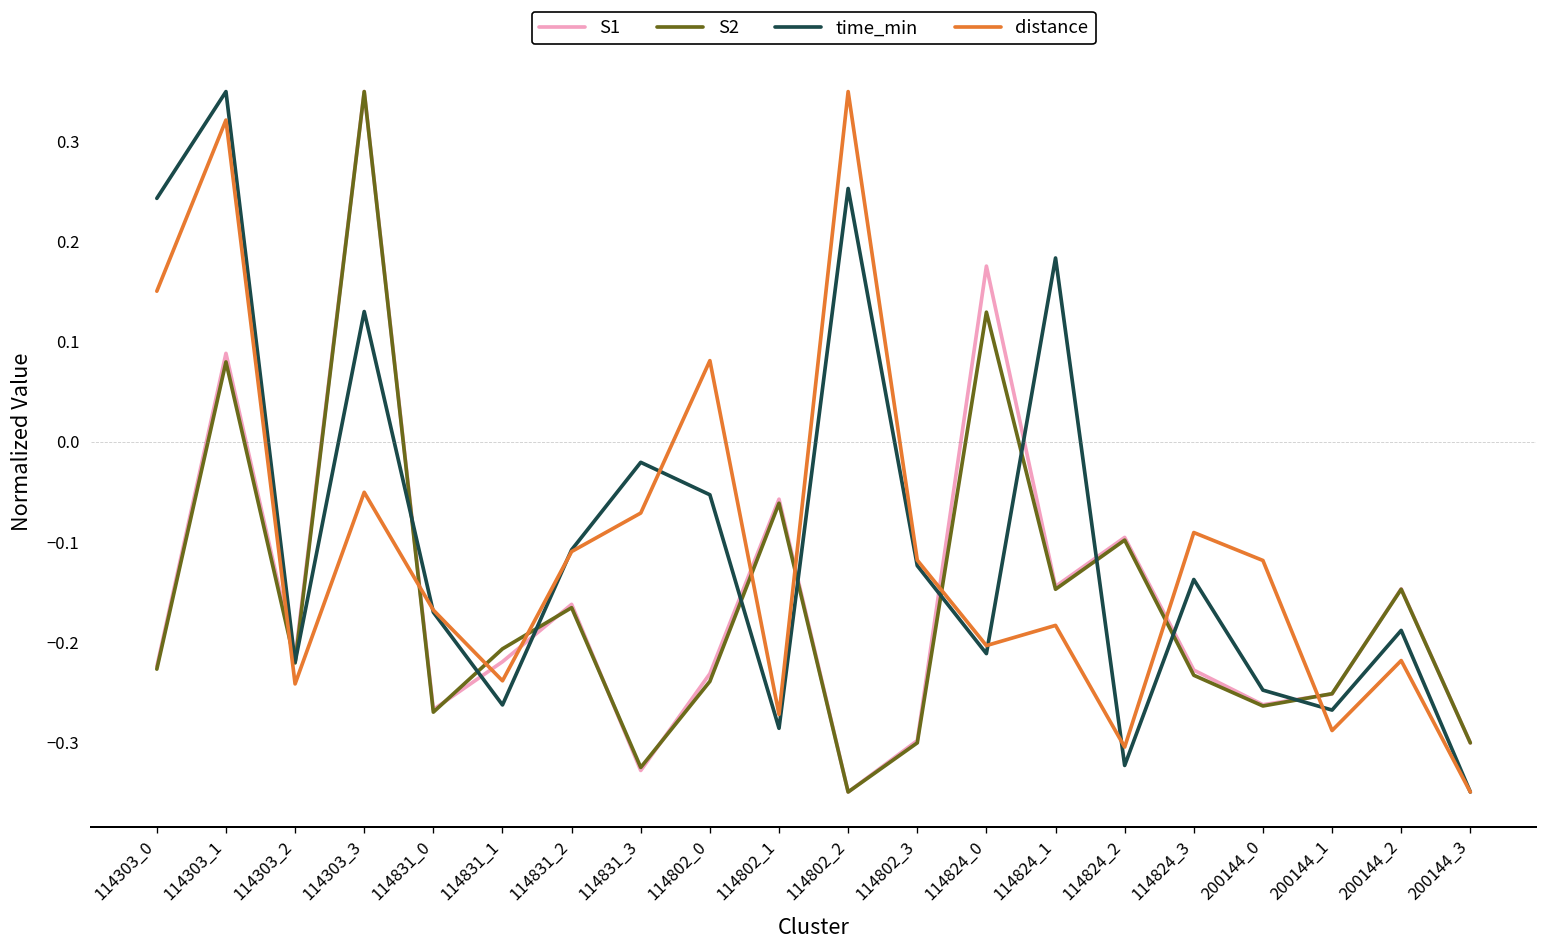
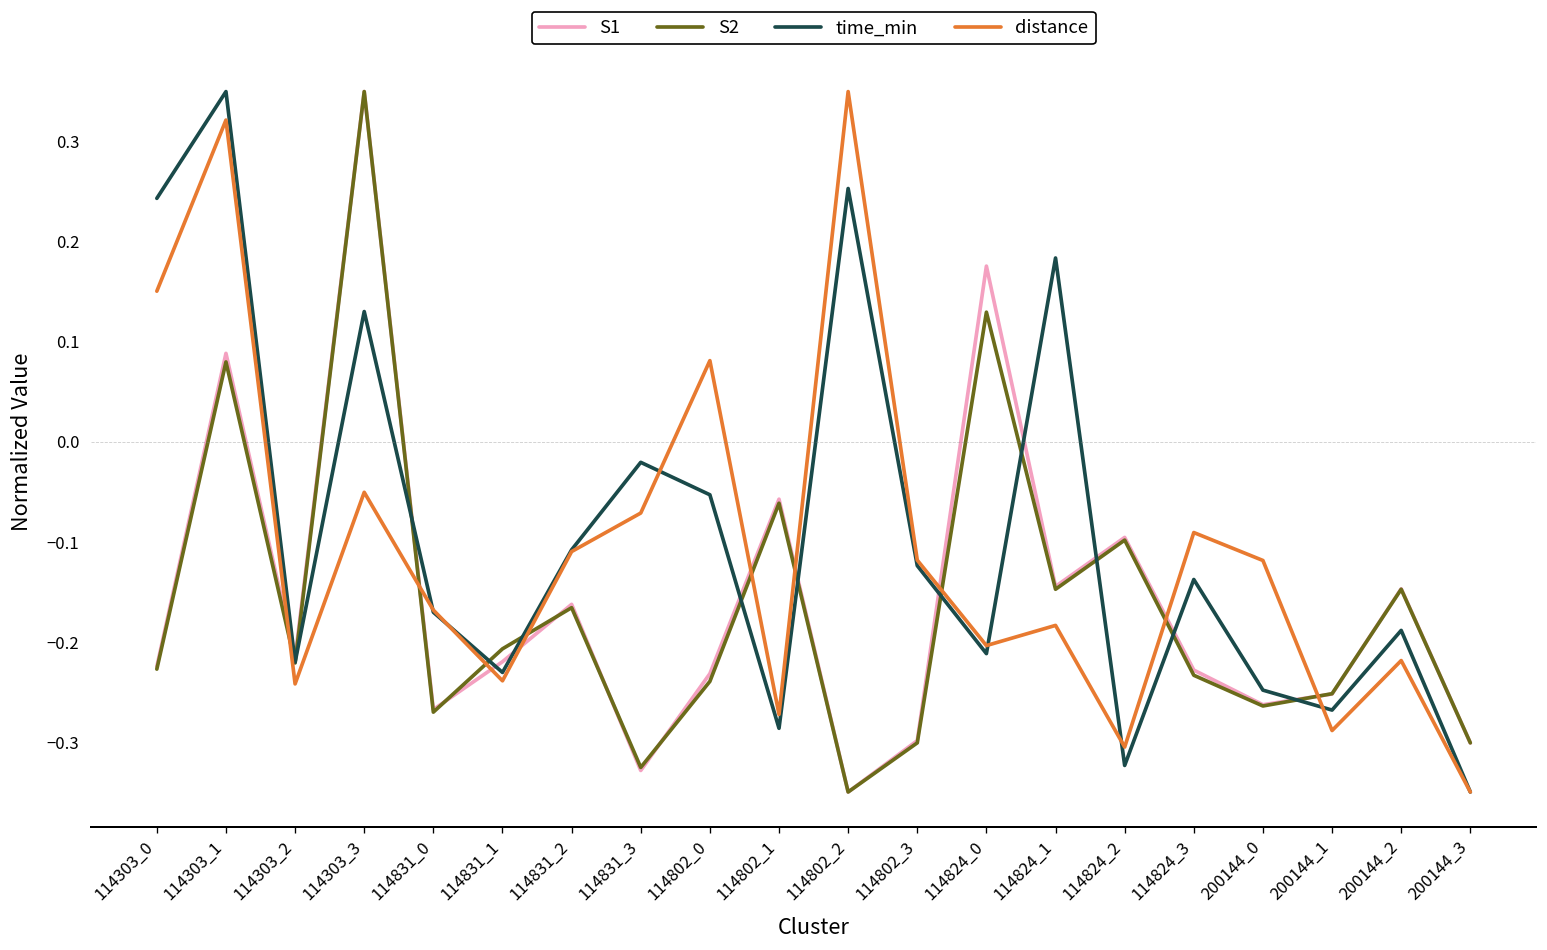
  {
    "S1": {
      "114303_1": 0.09,
      "114303_2": -0.22,
      "114831_1": -0.22,
      "114831_2": -0.16,
      "114802_0": -0.23,
      "114802_1": -0.06,
      "114824_0": 0.18,
      "114824_3": -0.23
    },
    "S2": {
      "114303_1": 0.08,
      "114831_1": -0.21,
      "114831_2": -0.17,
      "114802_0": -0.24,
      "114802_1": -0.06,
      "114824_0": 0.13,
      "114824_3": -0.23
    },
    "time_min": {
      "114303_0": 0.24,
      "114303_1": 0.35,
      "114303_3": 0.13,
-     "114831_1": -0.26,
+     "114831_1": -0.23,
      "114831_3": -0.02,
      "114802_0": -0.05,
      "114802_1": -0.29,
      "114802_2": 0.25,
      "114802_3": -0.12,
      "114824_0": -0.21,
      "114824_1": 0.18,
      "114824_2": -0.32,
      "114824_3": -0.14,
      "200144_0": -0.25,
      "200144_1": -0.27,
      "200144_2": -0.19
    },
    "distance": {
      "114303_0": 0.15,
      "114303_1": 0.32,
      "114303_2": -0.24,
      "114303_3": -0.05,
      "114831_1": -0.24,
      "114831_3": -0.07,
      "114802_0": 0.08,
      "114802_1": -0.27,
      "114802_2": 0.35,
      "114802_3": -0.12,
      "114824_0": -0.20,
      "114824_1": -0.18,
      "114824_2": -0.31,
      "114824_3": -0.09,
      "200144_0": -0.12,
      "200144_1": -0.29,
      "200144_2": -0.22
    }
  }
